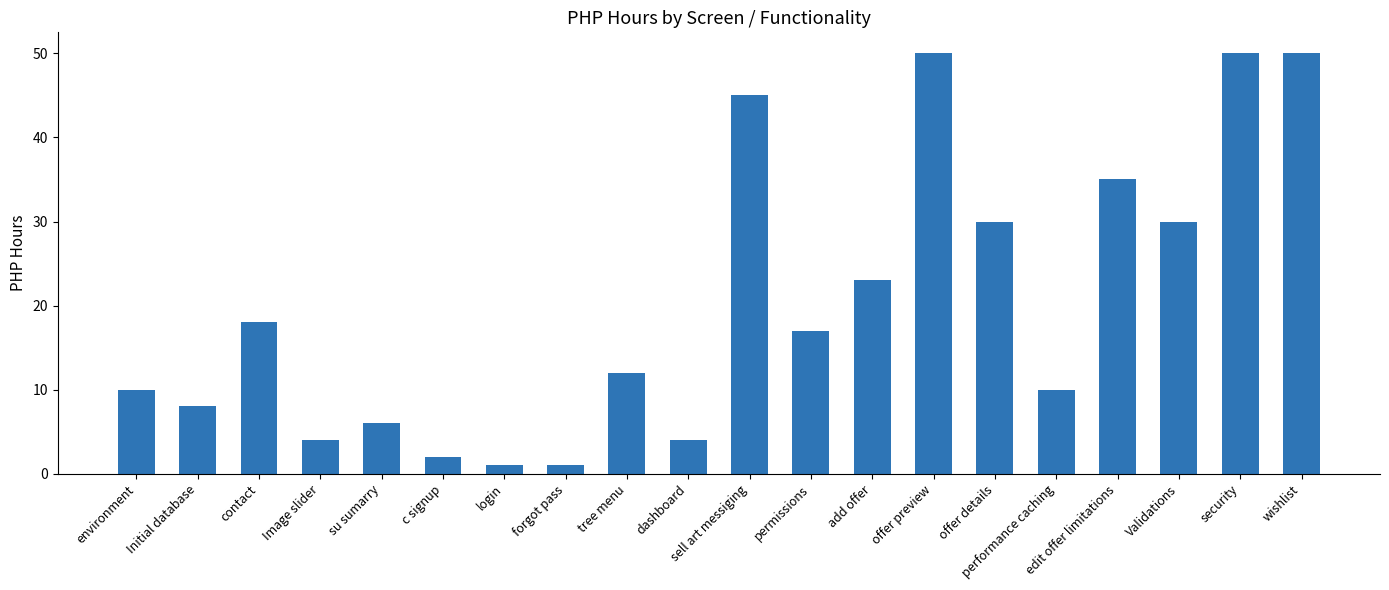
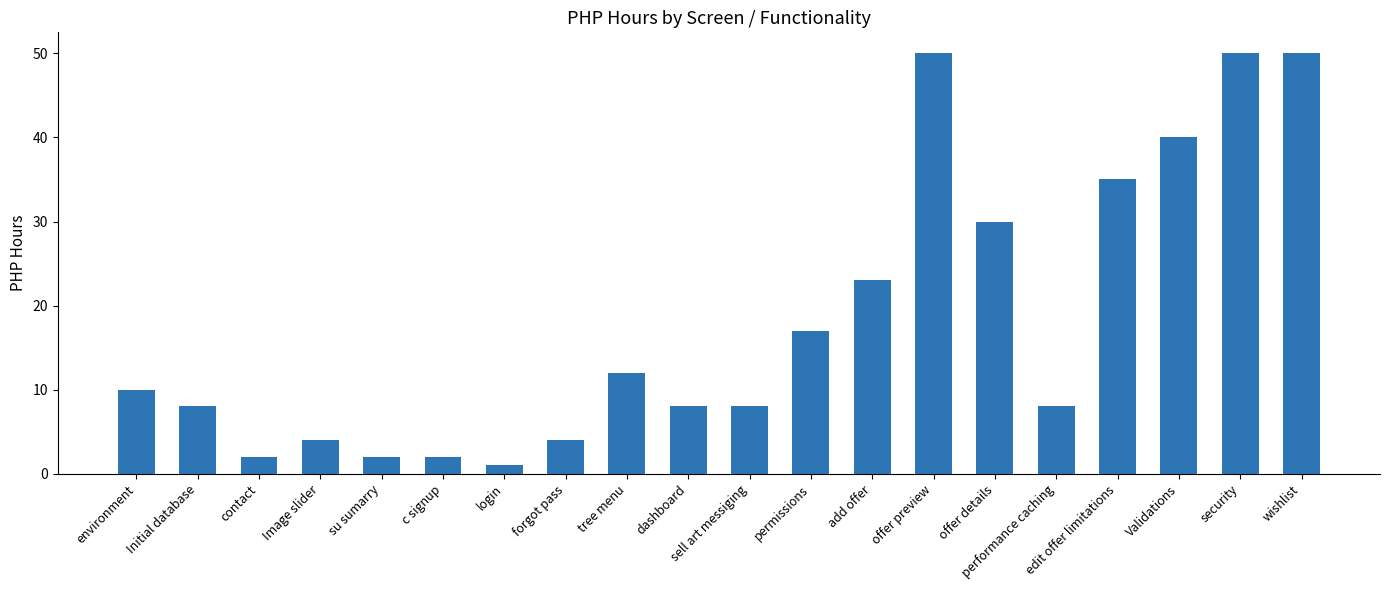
  {
    "environment": 10,
    "Initial database": 8,
-   "contact": 18,
+   "contact": 2,
    "Image slider": 4,
-   "su sumarry": 6,
+   "su sumarry": 2,
    "c signup": 2,
    "login": 1,
-   "forgot pass": 1,
+   "forgot pass": 4,
    "tree menu": 12,
-   "dashboard": 4,
-   "sell art messiging": 45,
+   "dashboard": 8,
+   "sell art messiging": 8,
    "permissions": 17,
    "add offer": 23,
    "offer preview": 50,
    "offer details": 30,
-   "performance caching": 10,
+   "performance caching": 8,
    "edit offer limitations": 35,
-   "Validations": 30,
+   "Validations": 40,
    "security": 50,
    "wishlist": 50
  }
